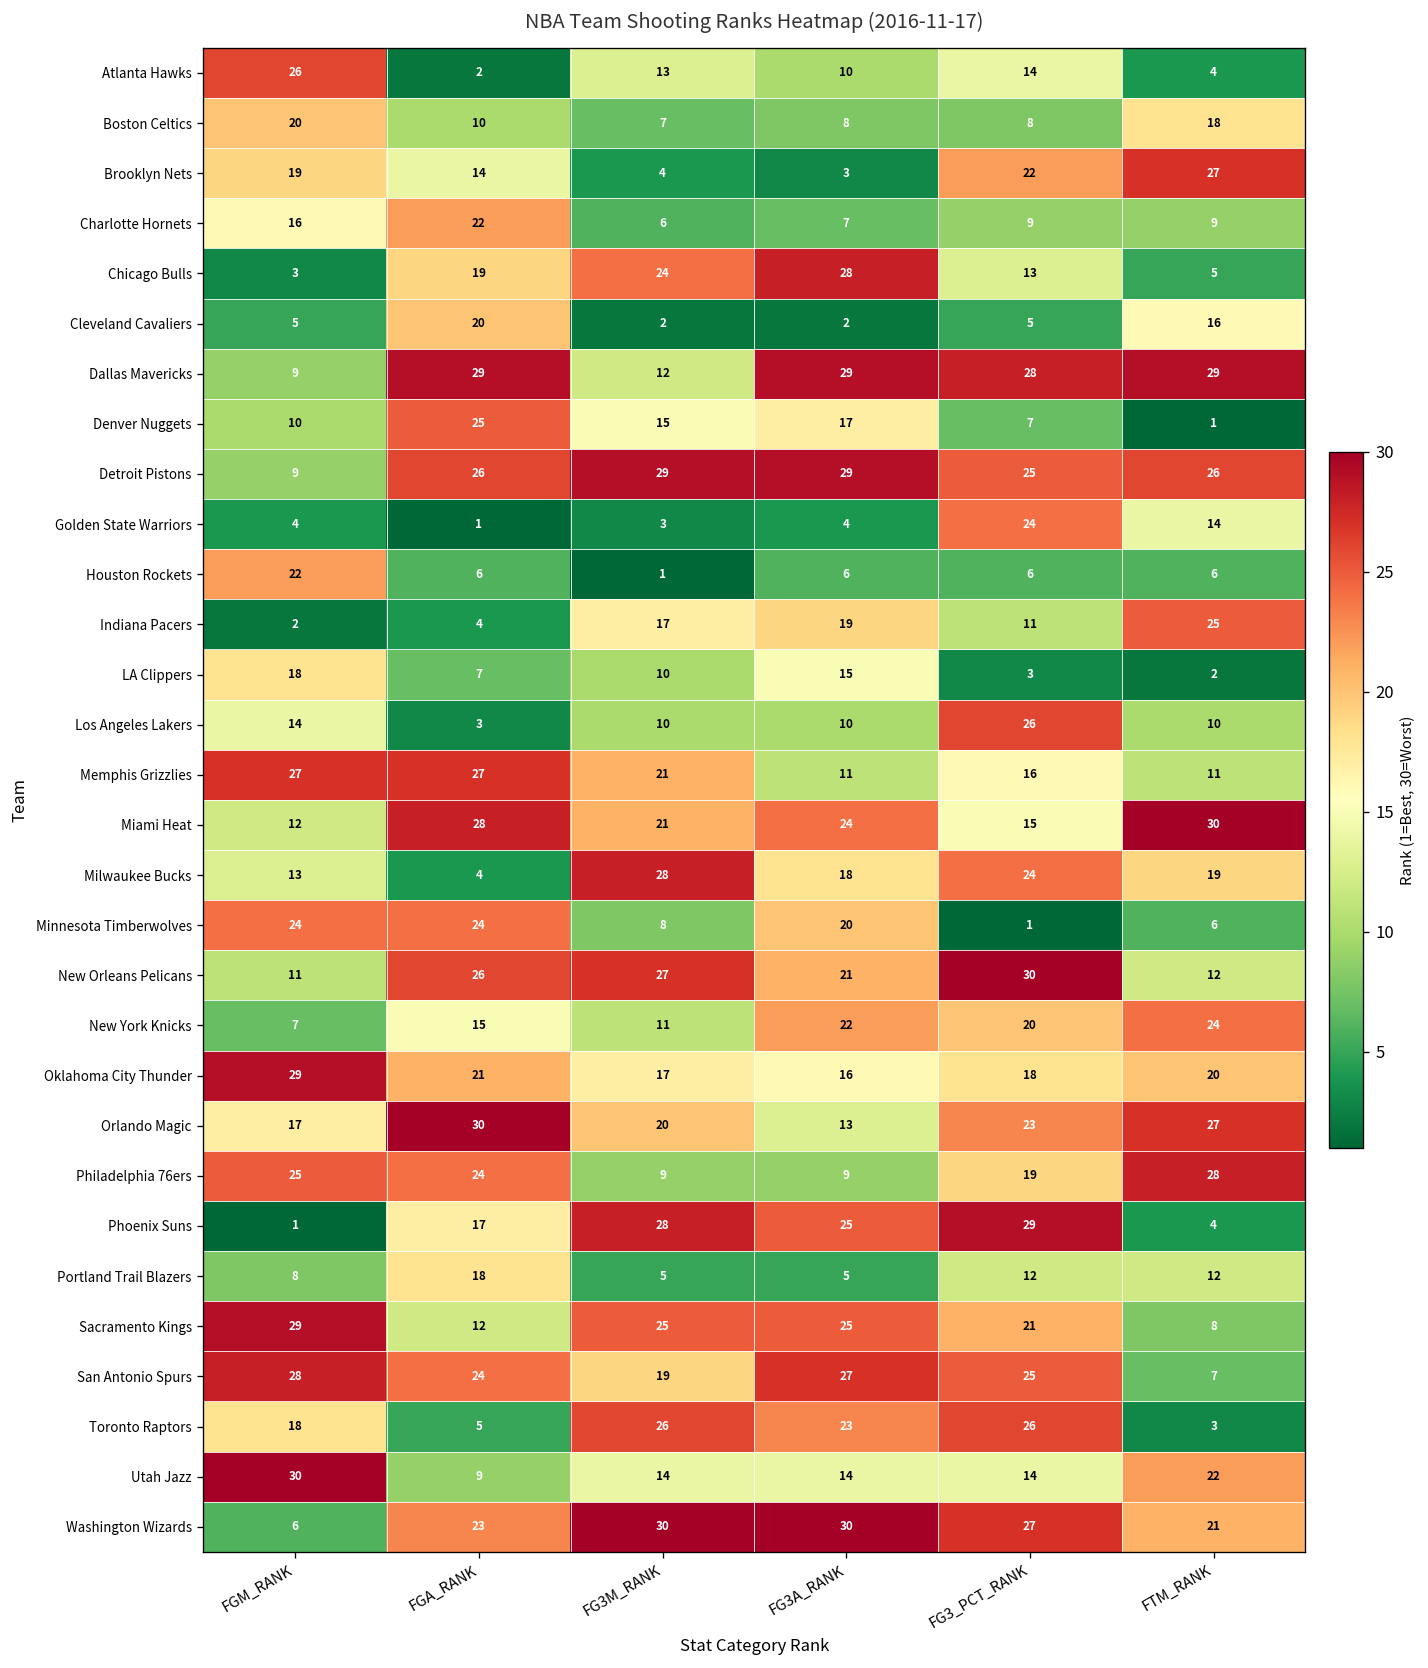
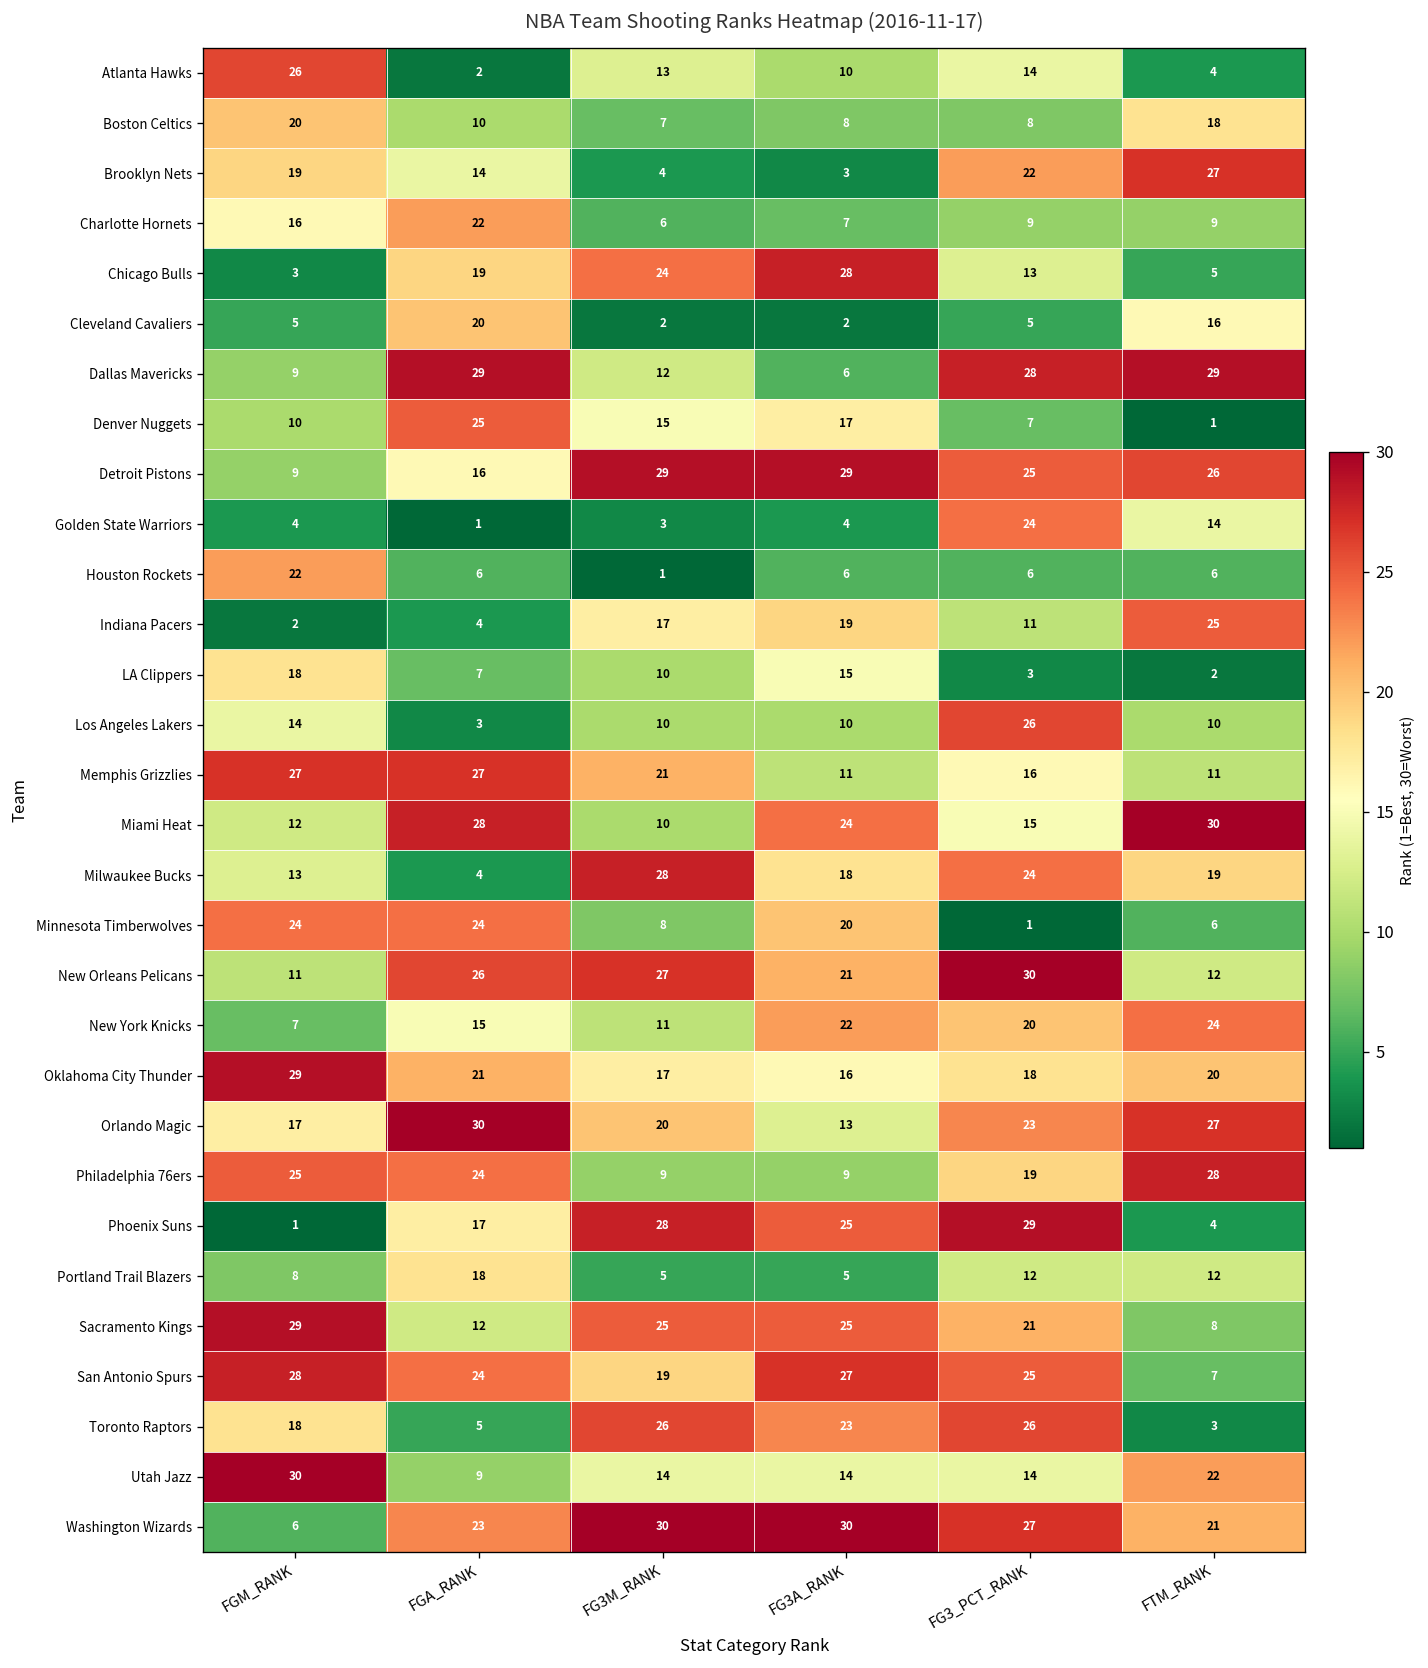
  {
    "Atlanta Hawks": {
      "FGM_RANK": 26,
      "FGA_RANK": 2,
      "FG3M_RANK": 13,
      "FG3A_RANK": 10,
      "FG3_PCT_RANK": 14,
      "FTM_RANK": 4
    },
    "Boston Celtics": {
      "FGM_RANK": 20,
      "FGA_RANK": 10,
      "FG3M_RANK": 7,
      "FG3A_RANK": 8,
      "FG3_PCT_RANK": 8,
      "FTM_RANK": 18
    },
    "Brooklyn Nets": {
      "FGM_RANK": 19,
      "FGA_RANK": 14,
      "FG3M_RANK": 4,
      "FG3A_RANK": 3,
      "FG3_PCT_RANK": 22,
      "FTM_RANK": 27
    },
    "Charlotte Hornets": {
      "FGM_RANK": 16,
      "FGA_RANK": 22,
      "FG3M_RANK": 6,
      "FG3A_RANK": 7,
      "FG3_PCT_RANK": 9,
      "FTM_RANK": 9
    },
    "Chicago Bulls": {
      "FGM_RANK": 3,
      "FGA_RANK": 19,
      "FG3M_RANK": 24,
      "FG3A_RANK": 28,
      "FG3_PCT_RANK": 13,
      "FTM_RANK": 5
    },
    "Cleveland Cavaliers": {
      "FGM_RANK": 5,
      "FGA_RANK": 20,
      "FG3M_RANK": 2,
      "FG3A_RANK": 2,
      "FG3_PCT_RANK": 5,
      "FTM_RANK": 16
    },
    "Dallas Mavericks": {
      "FGM_RANK": 9,
      "FGA_RANK": 29,
      "FG3M_RANK": 12,
-     "FG3A_RANK": 29,
+     "FG3A_RANK": 6,
      "FG3_PCT_RANK": 28,
      "FTM_RANK": 29
    },
    "Denver Nuggets": {
      "FGM_RANK": 10,
      "FGA_RANK": 25,
      "FG3M_RANK": 15,
      "FG3A_RANK": 17,
      "FG3_PCT_RANK": 7,
      "FTM_RANK": 1
    },
    "Detroit Pistons": {
      "FGM_RANK": 9,
-     "FGA_RANK": 26,
+     "FGA_RANK": 16,
      "FG3M_RANK": 29,
      "FG3A_RANK": 29,
      "FG3_PCT_RANK": 25,
      "FTM_RANK": 26
    },
    "Golden State Warriors": {
      "FGM_RANK": 4,
      "FGA_RANK": 1,
      "FG3M_RANK": 3,
      "FG3A_RANK": 4,
      "FG3_PCT_RANK": 24,
      "FTM_RANK": 14
    },
    "Houston Rockets": {
      "FGM_RANK": 22,
      "FGA_RANK": 6,
      "FG3M_RANK": 1,
      "FG3A_RANK": 6,
      "FG3_PCT_RANK": 6,
      "FTM_RANK": 6
    },
    "Indiana Pacers": {
      "FGM_RANK": 2,
      "FGA_RANK": 4,
      "FG3M_RANK": 17,
      "FG3A_RANK": 19,
      "FG3_PCT_RANK": 11,
      "FTM_RANK": 25
    },
    "LA Clippers": {
      "FGM_RANK": 18,
      "FGA_RANK": 7,
      "FG3M_RANK": 10,
      "FG3A_RANK": 15,
      "FG3_PCT_RANK": 3,
      "FTM_RANK": 2
    },
    "Los Angeles Lakers": {
      "FGM_RANK": 14,
      "FGA_RANK": 3,
      "FG3M_RANK": 10,
      "FG3A_RANK": 10,
      "FG3_PCT_RANK": 26,
      "FTM_RANK": 10
    },
    "Memphis Grizzlies": {
      "FGM_RANK": 27,
      "FGA_RANK": 27,
      "FG3M_RANK": 21,
      "FG3A_RANK": 11,
      "FG3_PCT_RANK": 16,
      "FTM_RANK": 11
    },
    "Miami Heat": {
      "FGM_RANK": 12,
      "FGA_RANK": 28,
-     "FG3M_RANK": 21,
+     "FG3M_RANK": 10,
      "FG3A_RANK": 24,
      "FG3_PCT_RANK": 15,
      "FTM_RANK": 30
    },
    "Milwaukee Bucks": {
      "FGM_RANK": 13,
      "FGA_RANK": 4,
      "FG3M_RANK": 28,
      "FG3A_RANK": 18,
      "FG3_PCT_RANK": 24,
      "FTM_RANK": 19
    },
    "Minnesota Timberwolves": {
      "FGM_RANK": 24,
      "FGA_RANK": 24,
      "FG3M_RANK": 8,
      "FG3A_RANK": 20,
      "FG3_PCT_RANK": 1,
      "FTM_RANK": 6
    },
    "New Orleans Pelicans": {
      "FGM_RANK": 11,
      "FGA_RANK": 26,
      "FG3M_RANK": 27,
      "FG3A_RANK": 21,
      "FG3_PCT_RANK": 30,
      "FTM_RANK": 12
    },
    "New York Knicks": {
      "FGM_RANK": 7,
      "FGA_RANK": 15,
      "FG3M_RANK": 11,
      "FG3A_RANK": 22,
      "FG3_PCT_RANK": 20,
      "FTM_RANK": 24
    },
    "Oklahoma City Thunder": {
      "FGM_RANK": 29,
      "FGA_RANK": 21,
      "FG3M_RANK": 17,
      "FG3A_RANK": 16,
      "FG3_PCT_RANK": 18,
      "FTM_RANK": 20
    },
    "Orlando Magic": {
      "FGM_RANK": 17,
      "FGA_RANK": 30,
      "FG3M_RANK": 20,
      "FG3A_RANK": 13,
      "FG3_PCT_RANK": 23,
      "FTM_RANK": 27
    },
    "Philadelphia 76ers": {
      "FGM_RANK": 25,
      "FGA_RANK": 24,
      "FG3M_RANK": 9,
      "FG3A_RANK": 9,
      "FG3_PCT_RANK": 19,
      "FTM_RANK": 28
    },
    "Phoenix Suns": {
      "FGM_RANK": 1,
      "FGA_RANK": 17,
      "FG3M_RANK": 28,
      "FG3A_RANK": 25,
      "FG3_PCT_RANK": 29,
      "FTM_RANK": 4
    },
    "Portland Trail Blazers": {
      "FGM_RANK": 8,
      "FGA_RANK": 18,
      "FG3M_RANK": 5,
      "FG3A_RANK": 5,
      "FG3_PCT_RANK": 12,
      "FTM_RANK": 12
    },
    "Sacramento Kings": {
      "FGM_RANK": 29,
      "FGA_RANK": 12,
      "FG3M_RANK": 25,
      "FG3A_RANK": 25,
      "FG3_PCT_RANK": 21,
      "FTM_RANK": 8
    },
    "San Antonio Spurs": {
      "FGM_RANK": 28,
      "FGA_RANK": 24,
      "FG3M_RANK": 19,
      "FG3A_RANK": 27,
      "FG3_PCT_RANK": 25,
      "FTM_RANK": 7
    },
    "Toronto Raptors": {
      "FGM_RANK": 18,
      "FGA_RANK": 5,
      "FG3M_RANK": 26,
      "FG3A_RANK": 23,
      "FG3_PCT_RANK": 26,
      "FTM_RANK": 3
    },
    "Utah Jazz": {
      "FGM_RANK": 30,
      "FGA_RANK": 9,
      "FG3M_RANK": 14,
      "FG3A_RANK": 14,
      "FG3_PCT_RANK": 14,
      "FTM_RANK": 22
    },
    "Washington Wizards": {
      "FGM_RANK": 6,
      "FGA_RANK": 23,
      "FG3M_RANK": 30,
      "FG3A_RANK": 30,
      "FG3_PCT_RANK": 27,
      "FTM_RANK": 21
    }
  }
